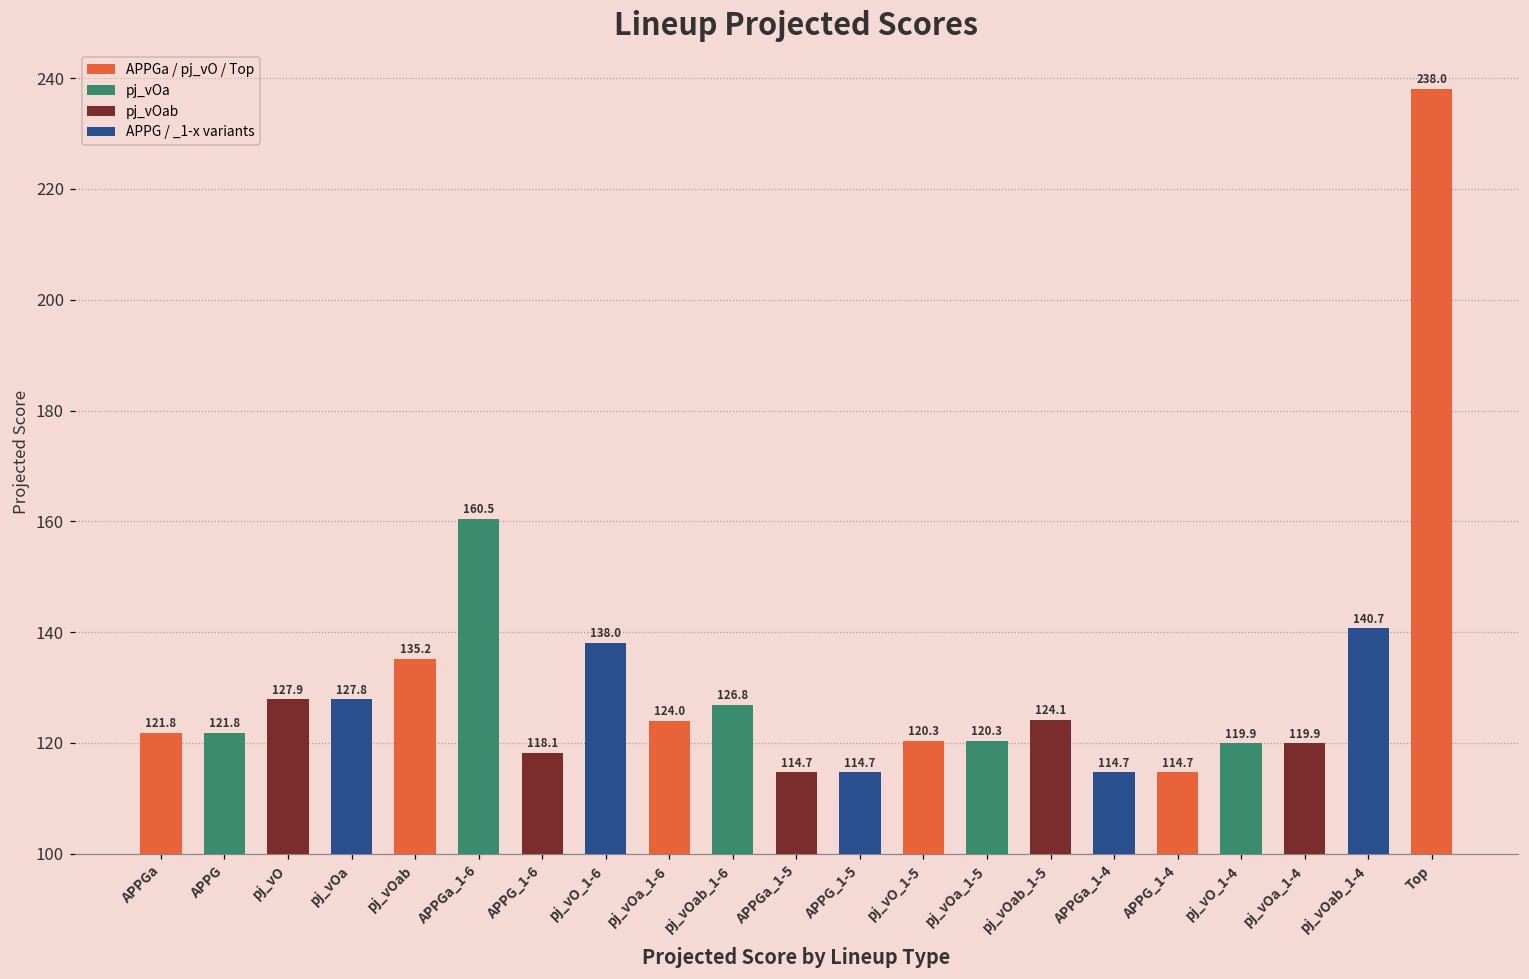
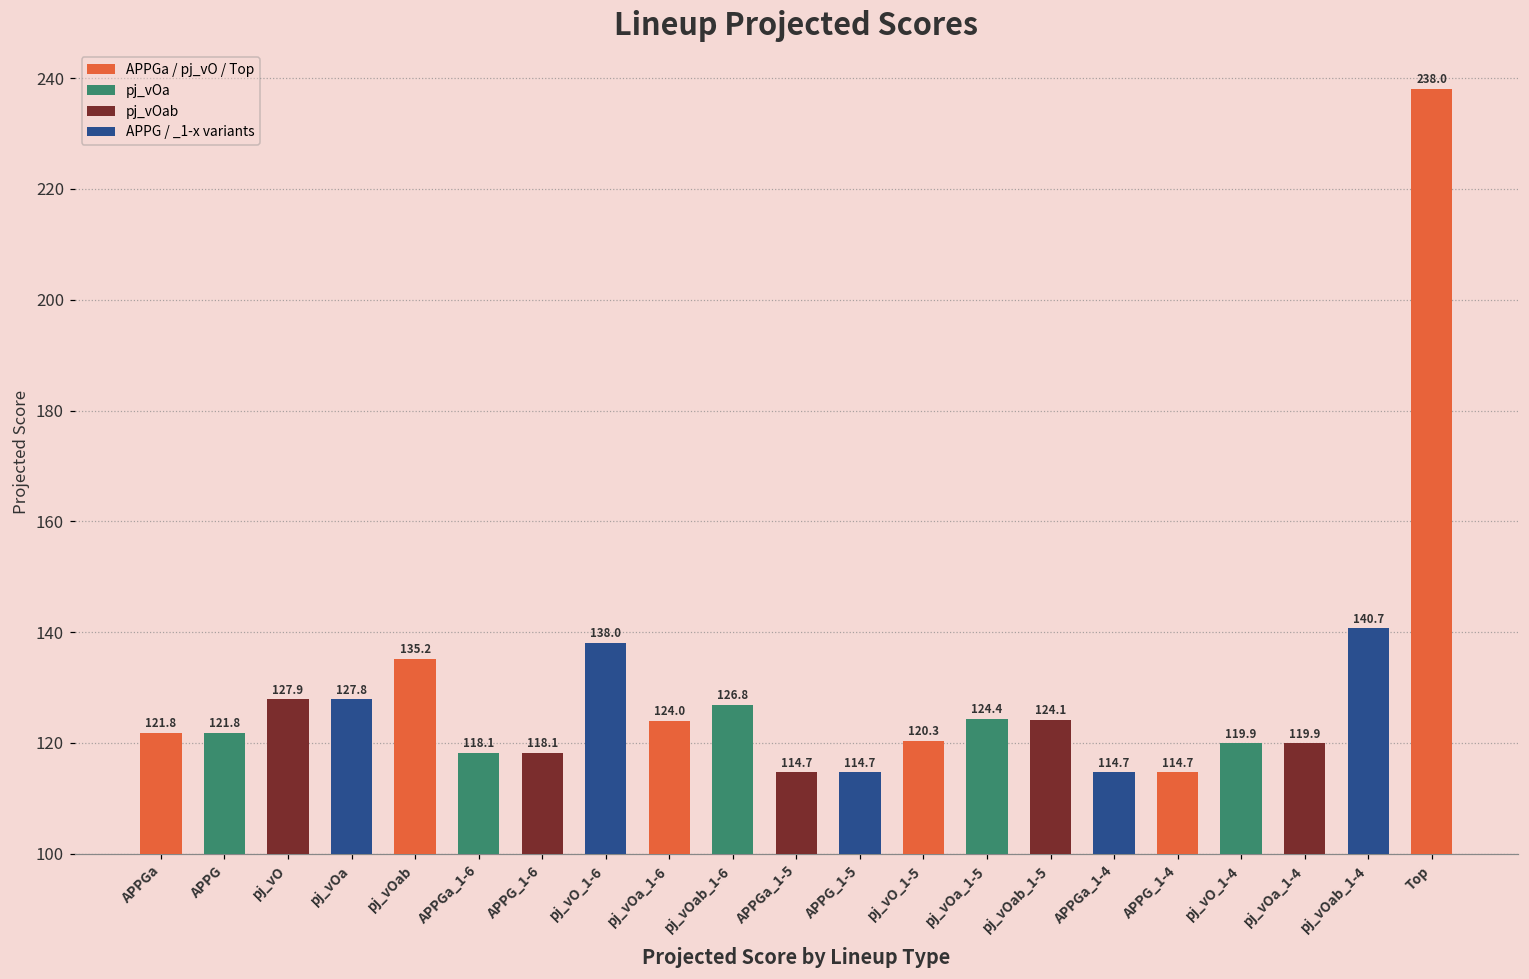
  {
    "APPGa": 121.8,
    "APPG": 121.8,
    "pj_vO": 127.9,
    "pj_vOa": 127.8,
    "pj_vOab": 135.2,
-   "APPGa_1-6": 160.5,
+   "APPGa_1-6": 118.1,
    "APPG_1-6": 118.1,
    "pj_vO_1-6": 138.0,
    "pj_vOa_1-6": 124.0,
    "pj_vOab_1-6": 126.8,
    "APPGa_1-5": 114.7,
    "APPG_1-5": 114.7,
    "pj_vO_1-5": 120.3,
-   "pj_vOa_1-5": 120.3,
+   "pj_vOa_1-5": 124.4,
    "pj_vOab_1-5": 124.1,
    "APPGa_1-4": 114.7,
    "APPG_1-4": 114.7,
    "pj_vO_1-4": 119.9,
    "pj_vOa_1-4": 119.9,
    "pj_vOab_1-4": 140.7,
    "Top": 238.0
  }
